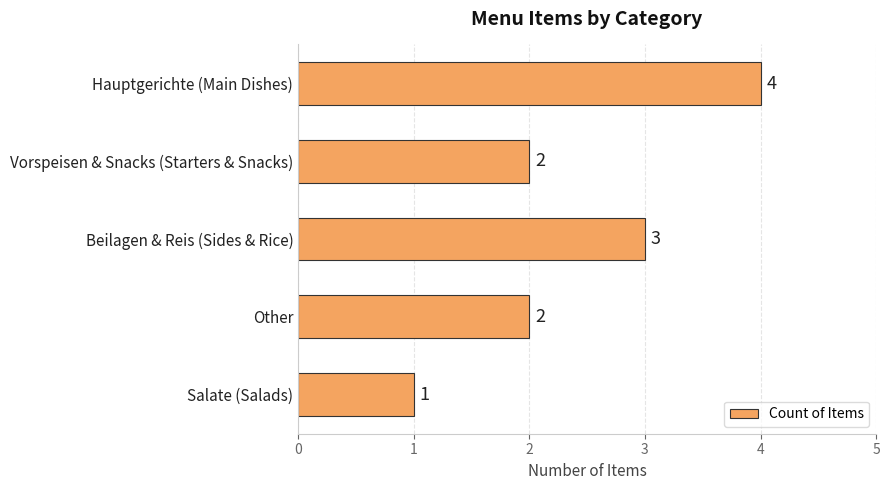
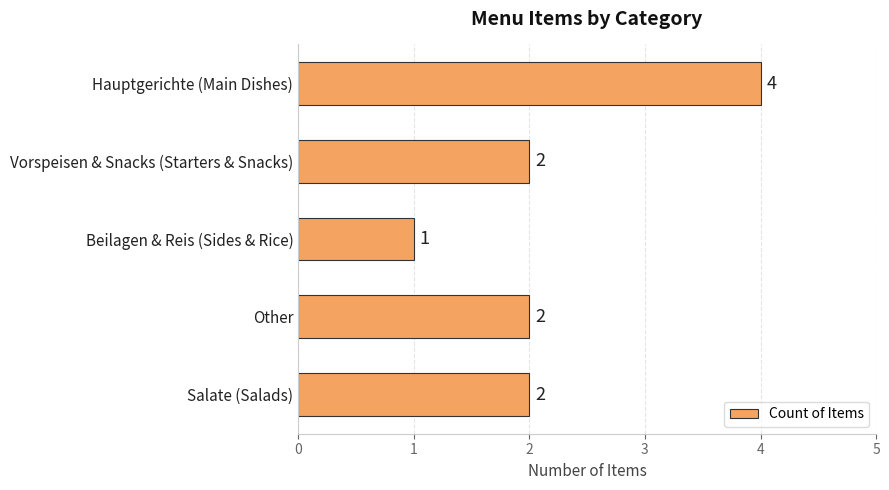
  {
    "Hauptgerichte (Main Dishes)": 4,
    "Vorspeisen & Snacks (Starters & Snacks)": 2,
-   "Beilagen & Reis (Sides & Rice)": 3,
+   "Beilagen & Reis (Sides & Rice)": 1,
    "Other": 2,
-   "Salate (Salads)": 1
+   "Salate (Salads)": 2
  }
